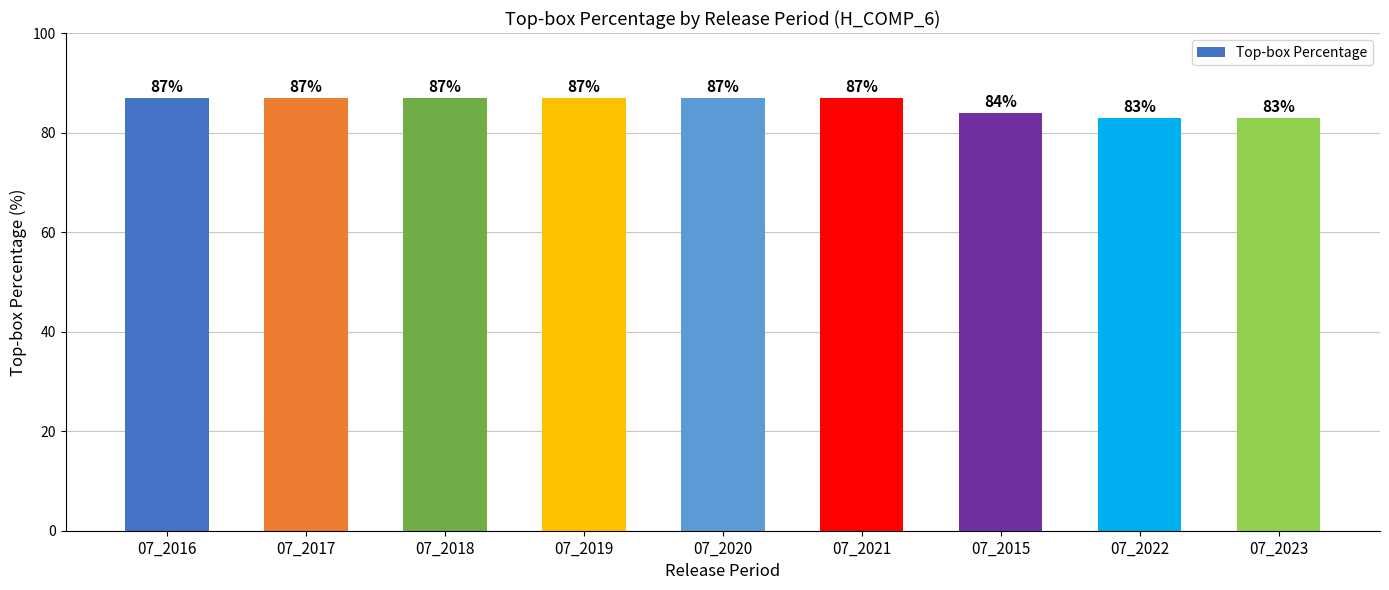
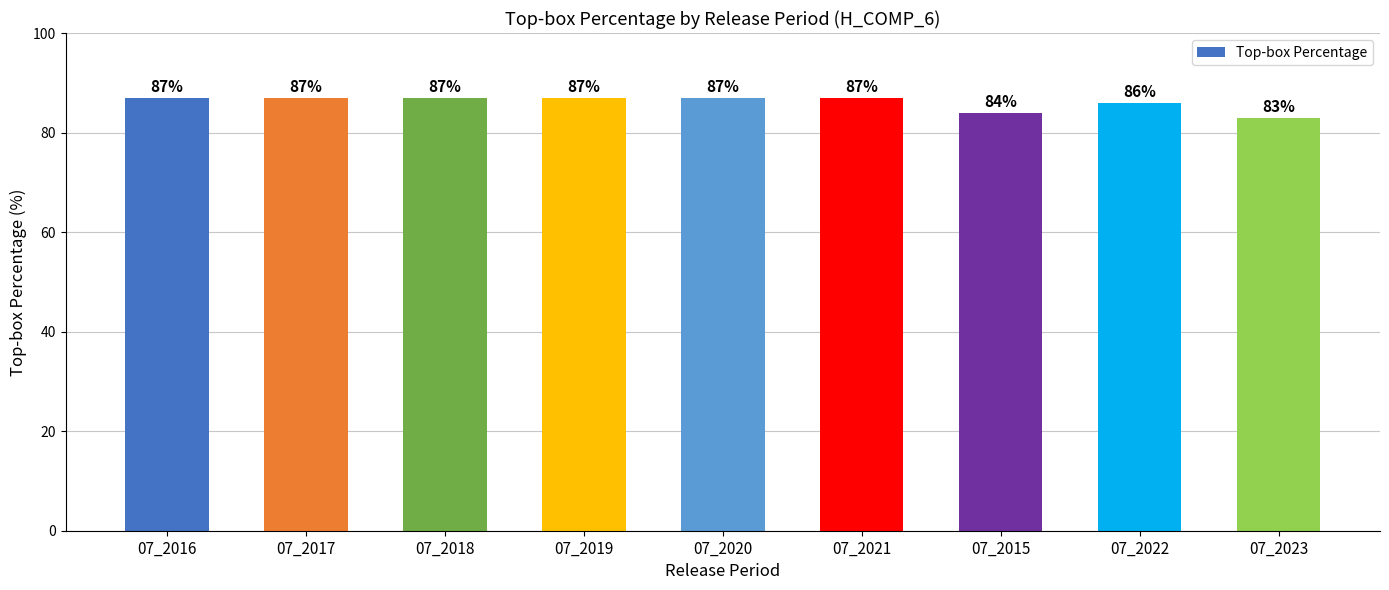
  {
    "07_2016": "87%",
    "07_2017": "87%",
    "07_2018": "87%",
    "07_2019": "87%",
    "07_2020": "87%",
    "07_2021": "87%",
    "07_2015": "84%",
-   "07_2022": "83%",
+   "07_2022": "86%",
    "07_2023": "83%"
  }
